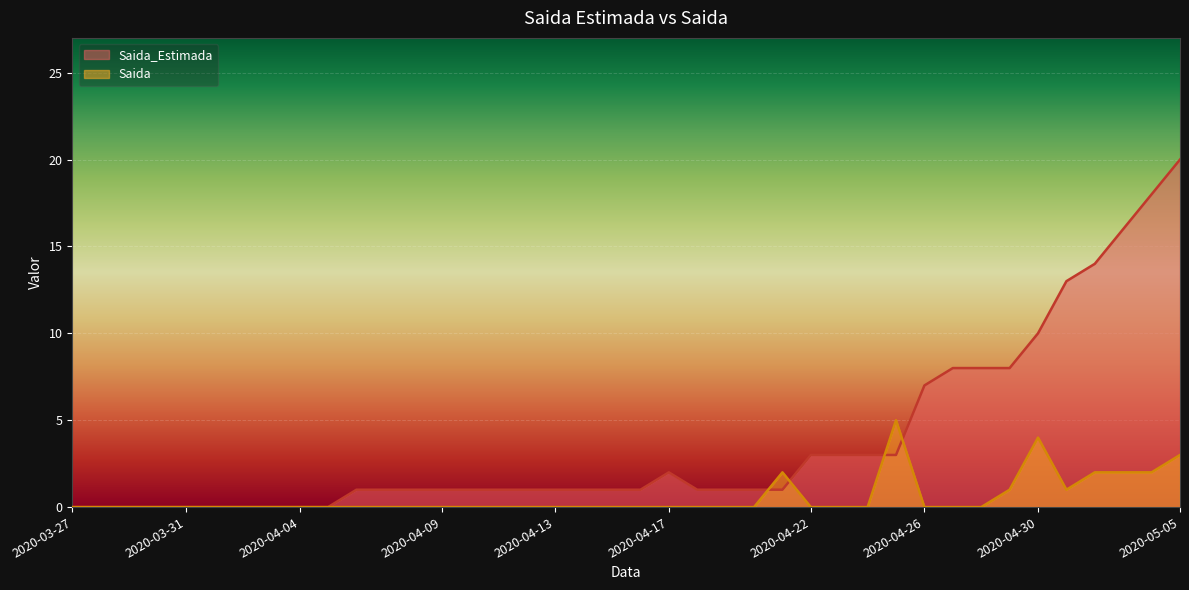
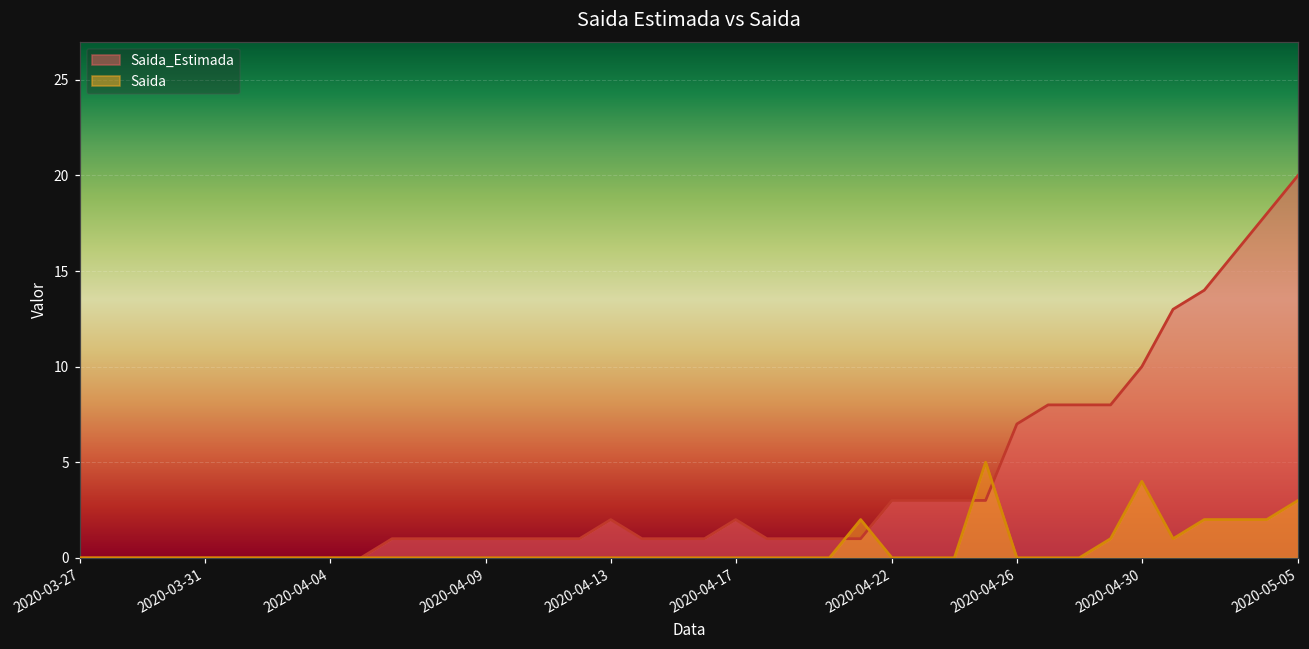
  {
    "Saida_Estimada": {
      "2020-04-09": 1,
-     "2020-04-13": 1,
+     "2020-04-13": 2,
      "2020-04-17": 2,
      "2020-04-22": 3,
      "2020-04-26": 7,
      "2020-04-30": 10,
      "2020-05-05": 20
    },
    "Saida": {
      "2020-04-09": 0,
      "2020-04-13": 0,
      "2020-04-17": 0,
      "2020-04-22": 0,
      "2020-04-26": 0,
      "2020-04-30": 4,
      "2020-05-05": 3
    }
  }
